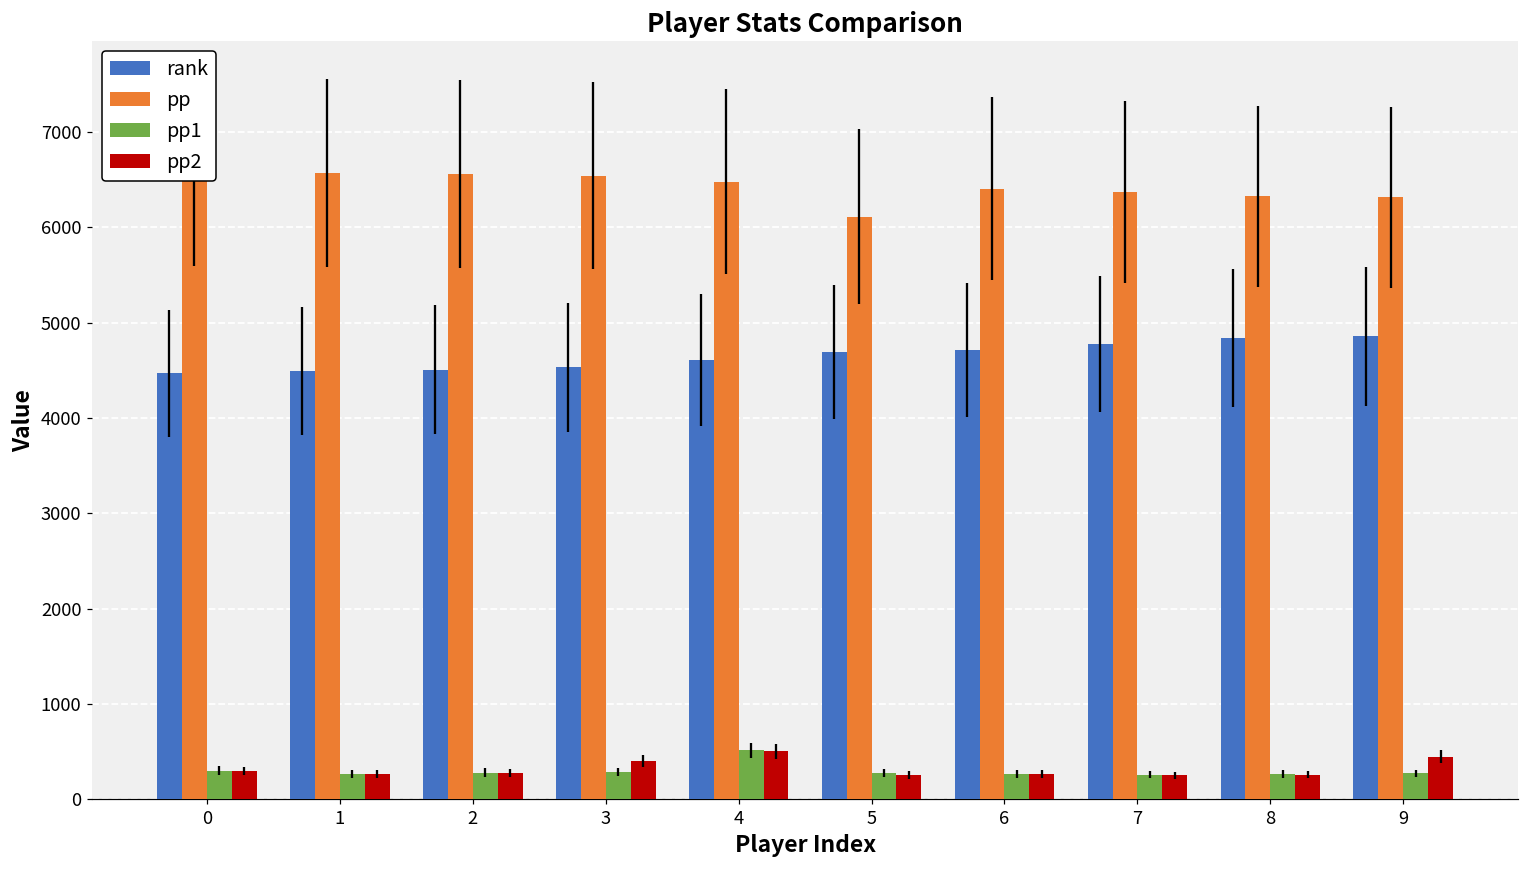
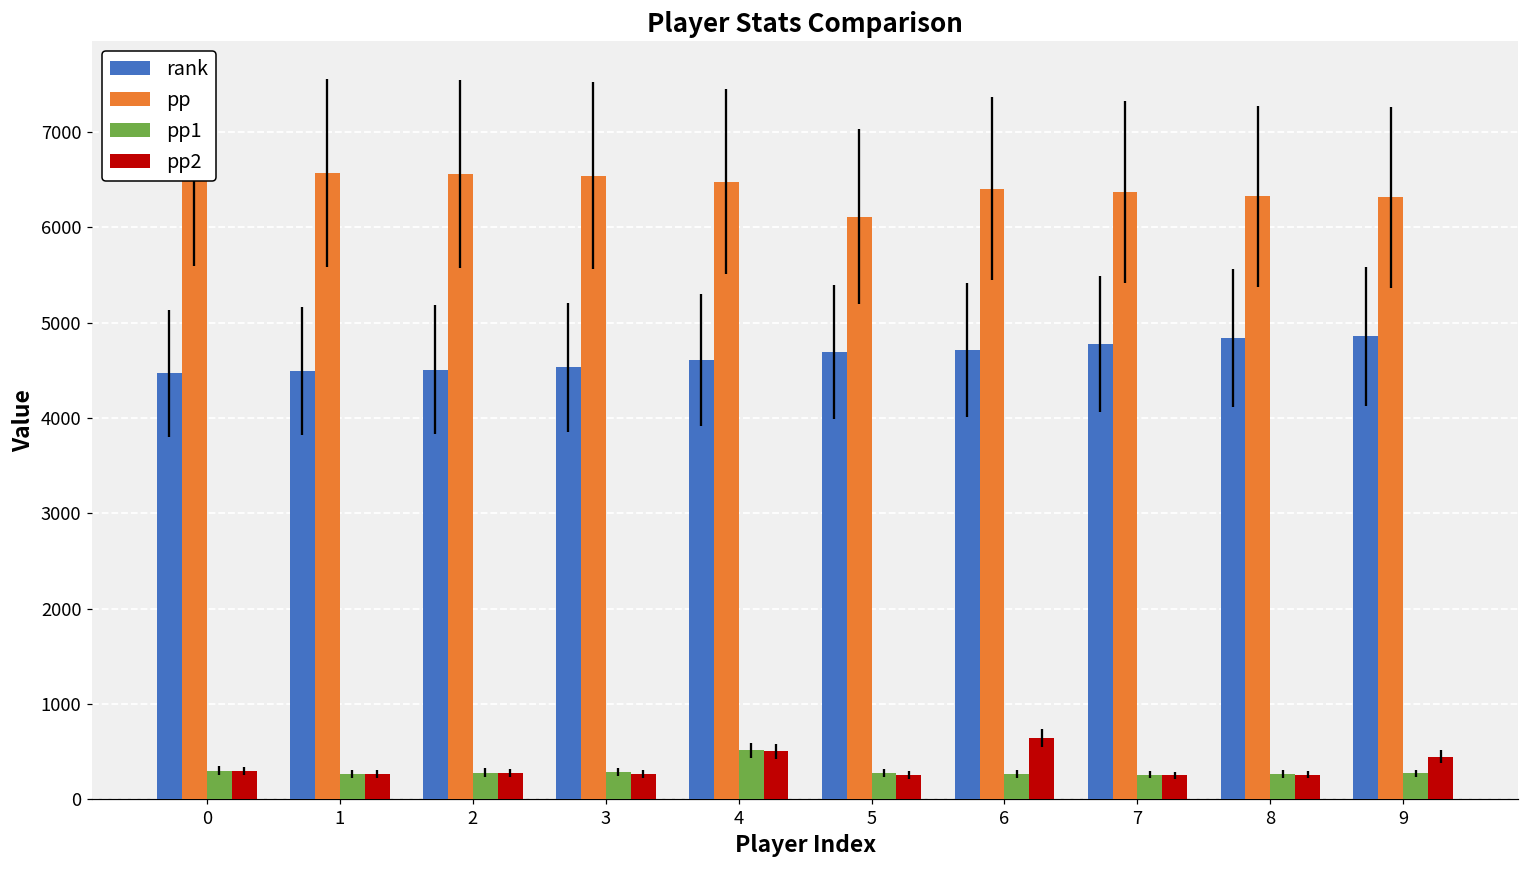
  {
    "rank": {
      "0": 4500,
      "1": 4500,
      "2": 4500,
      "3": 4500,
      "4": 4600,
      "5": 4700,
      "6": 4700,
      "7": 4800,
      "8": 4800,
      "9": 4900
    },
    "pp": {
      "1": 6600,
      "2": 6600,
      "3": 6500,
      "4": 6500,
      "5": 6100,
      "6": 6400,
      "7": 6400,
      "8": 6300,
      "9": 6300
    },
    "pp1": {
      "0": 300,
      "1": 300,
      "2": 300,
      "3": 300,
      "4": 500,
      "5": 300,
      "6": 300,
      "7": 300,
      "8": 300,
      "9": 300
    },
    "pp2": {
      "0": 300,
      "1": 300,
      "2": 300,
-     "3": 400,
+     "3": 300,
      "4": 500,
      "5": 300,
-     "6": 300,
+     "6": 600,
      "7": 300,
      "8": 300,
      "9": 400
    }
  }
